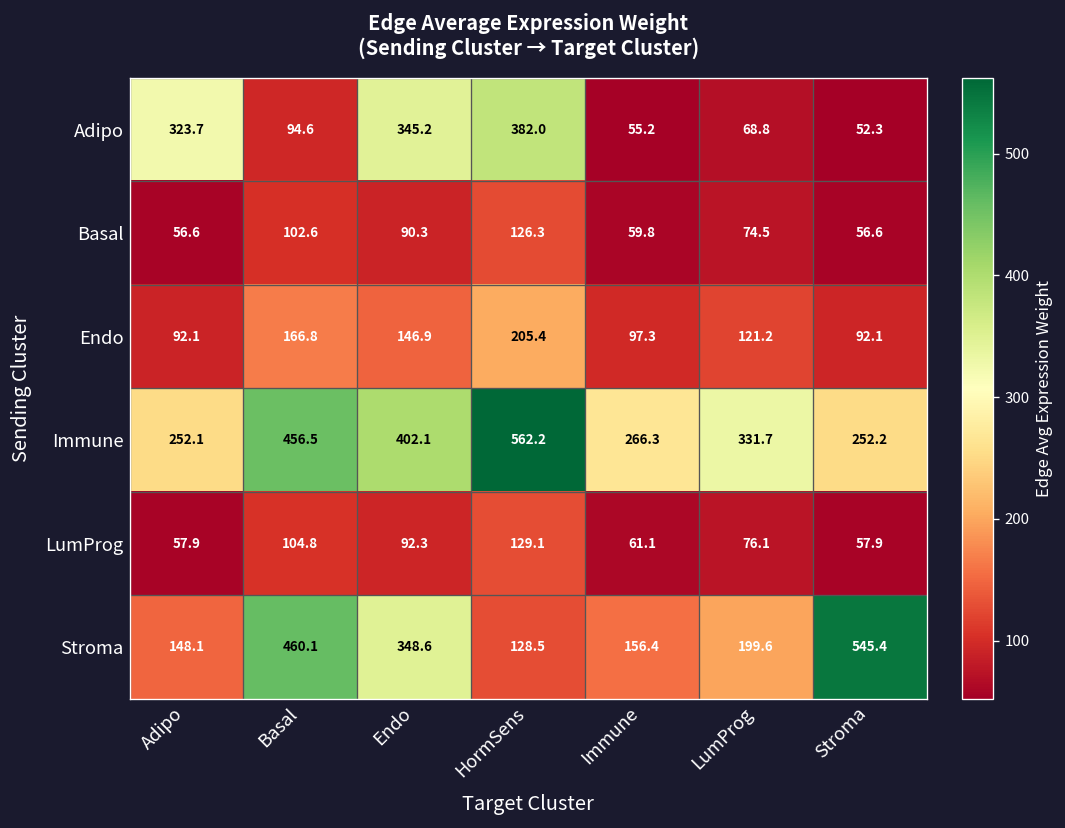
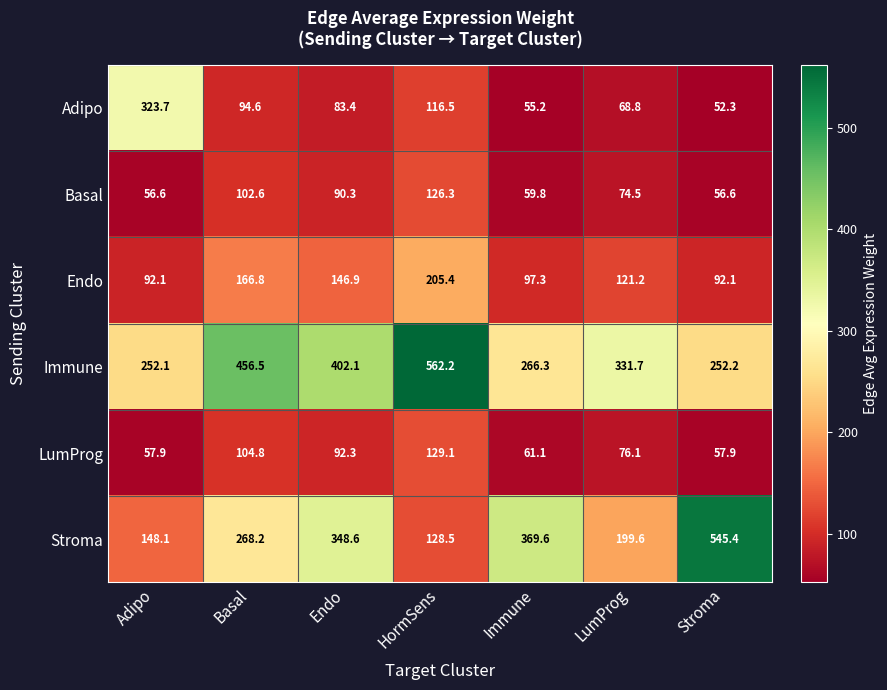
  {
    "Adipo": {
      "Adipo": 323.7,
      "Basal": 94.6,
-     "Endo": 345.2,
-     "HormSens": 382.0,
+     "Endo": 83.4,
+     "HormSens": 116.5,
      "Immune": 55.2,
      "LumProg": 68.8,
      "Stroma": 52.3
    },
    "Basal": {
      "Adipo": 56.6,
      "Basal": 102.6,
      "Endo": 90.3,
      "HormSens": 126.3,
      "Immune": 59.8,
      "LumProg": 74.5,
      "Stroma": 56.6
    },
    "Endo": {
      "Adipo": 92.1,
      "Basal": 166.8,
      "Endo": 146.9,
      "HormSens": 205.4,
      "Immune": 97.3,
      "LumProg": 121.2,
      "Stroma": 92.1
    },
    "Immune": {
      "Adipo": 252.1,
      "Basal": 456.5,
      "Endo": 402.1,
      "HormSens": 562.2,
      "Immune": 266.3,
      "LumProg": 331.7,
      "Stroma": 252.2
    },
    "LumProg": {
      "Adipo": 57.9,
      "Basal": 104.8,
      "Endo": 92.3,
      "HormSens": 129.1,
      "Immune": 61.1,
      "LumProg": 76.1,
      "Stroma": 57.9
    },
    "Stroma": {
      "Adipo": 148.1,
-     "Basal": 460.1,
+     "Basal": 268.2,
      "Endo": 348.6,
      "HormSens": 128.5,
-     "Immune": 156.4,
+     "Immune": 369.6,
      "LumProg": 199.6,
      "Stroma": 545.4
    }
  }
